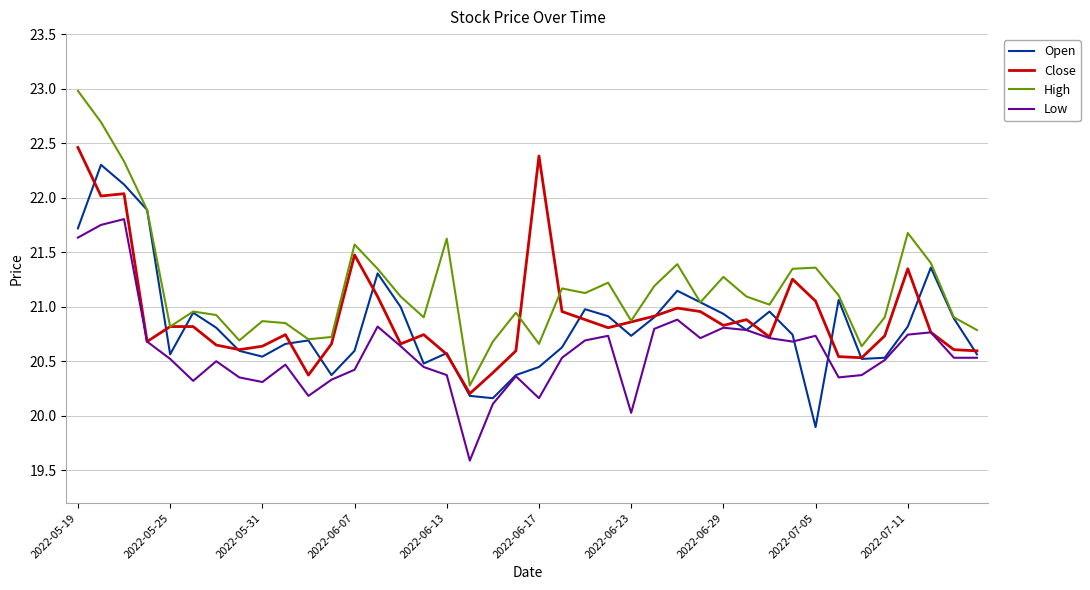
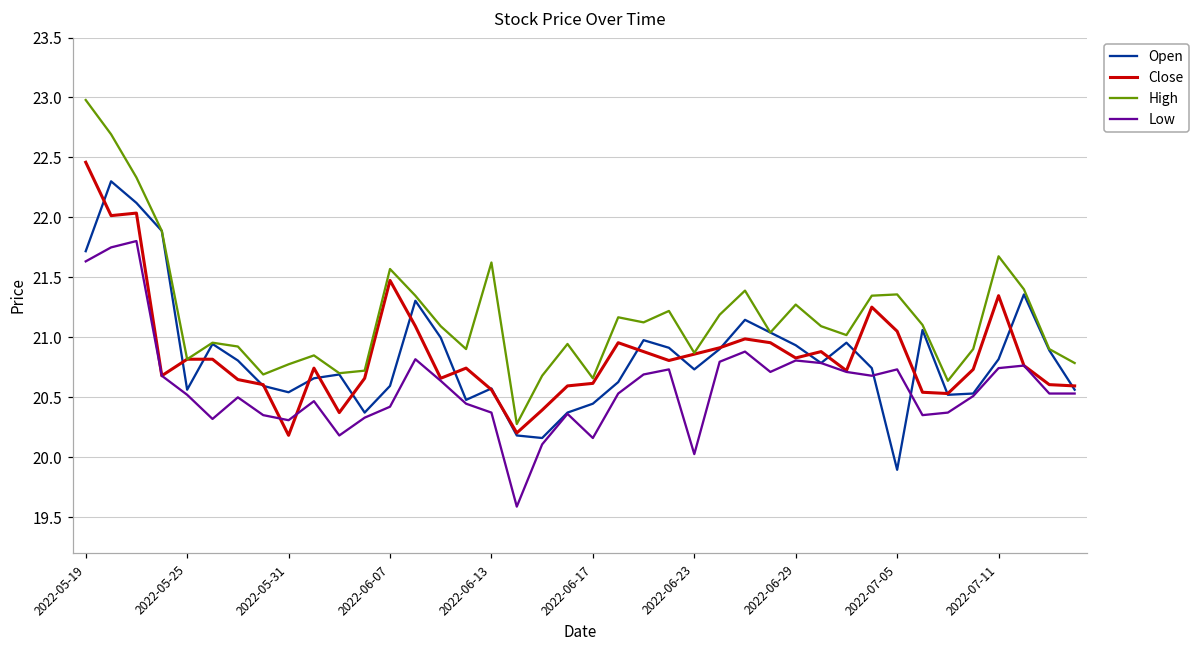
  {
    "Open": {
      "2022-05-19": 21.72,
      "2022-05-25": 20.56,
      "2022-05-31": 20.54,
      "2022-06-07": 20.60,
      "2022-06-17": 20.45,
      "2022-06-23": 20.73,
      "2022-06-29": 20.93,
      "2022-07-05": 19.90,
      "2022-07-11": 20.82
    },
    "Close": {
      "2022-05-19": 22.46,
-     "2022-05-31": 20.64,
+     "2022-05-31": 20.18,
      "2022-06-07": 21.47,
-     "2022-06-17": 22.38,
+     "2022-06-17": 20.62,
      "2022-07-05": 21.05,
      "2022-07-11": 21.35
    },
    "High": {
      "2022-05-19": 22.98,
-     "2022-05-31": 20.87,
+     "2022-05-31": 20.78,
      "2022-06-07": 21.57,
      "2022-06-13": 21.62,
      "2022-06-17": 20.66,
      "2022-06-29": 21.27,
      "2022-07-05": 21.36,
      "2022-07-11": 21.68
    },
    "Low": {
      "2022-05-19": 21.63,
      "2022-05-25": 20.52,
      "2022-05-31": 20.31,
      "2022-06-07": 20.42,
      "2022-06-13": 20.37,
      "2022-06-17": 20.16,
      "2022-06-23": 20.03,
      "2022-07-05": 20.73,
      "2022-07-11": 20.74
    }
  }
